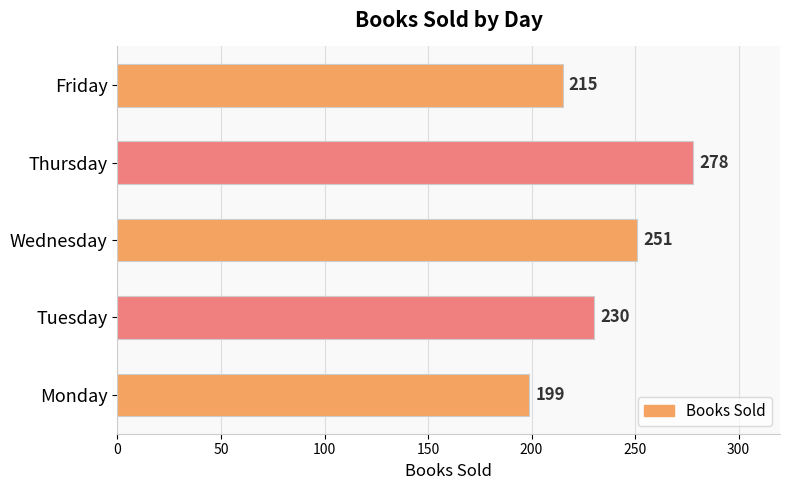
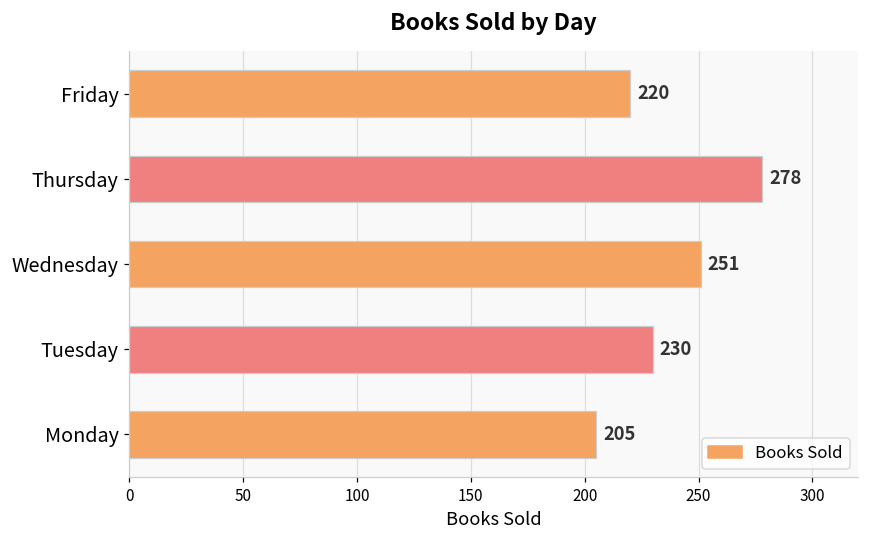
  {
-   "Friday": 215,
+   "Friday": 220,
    "Thursday": 278,
    "Wednesday": 251,
    "Tuesday": 230,
-   "Monday": 199
+   "Monday": 205
  }
